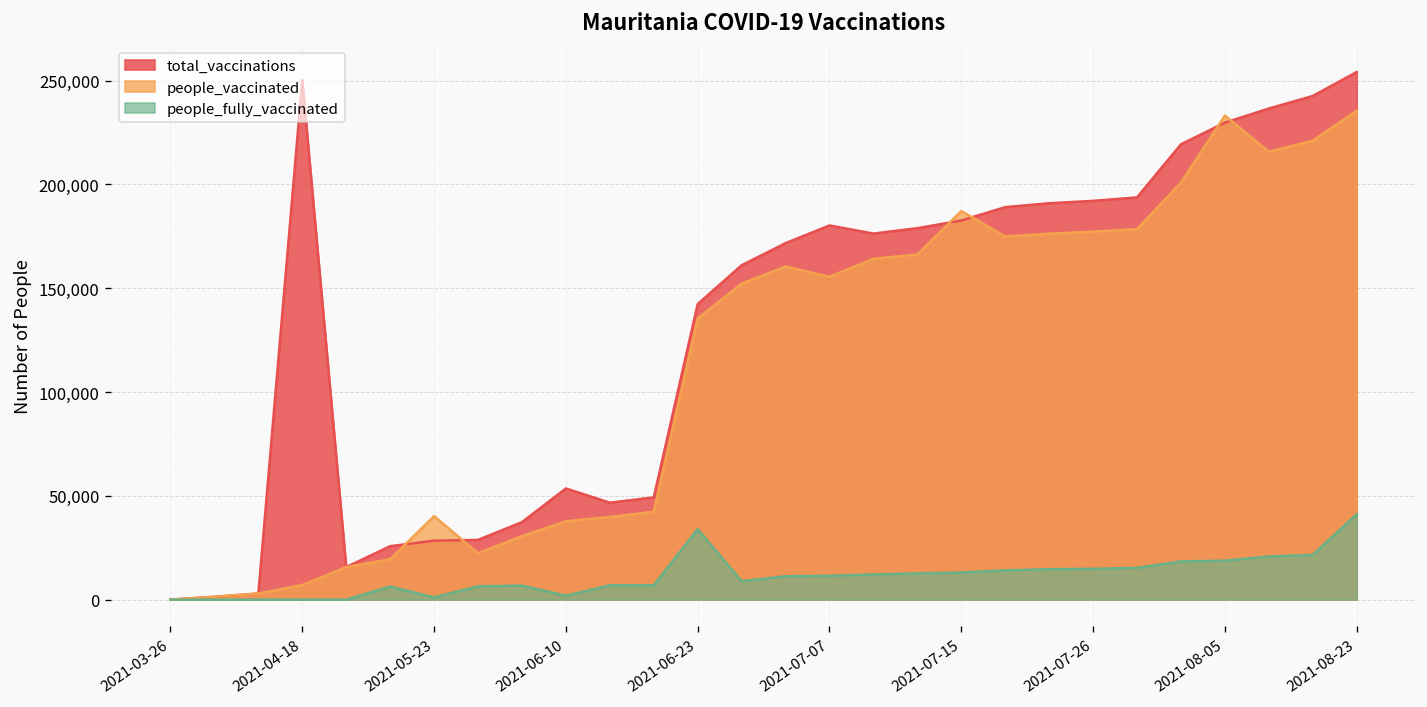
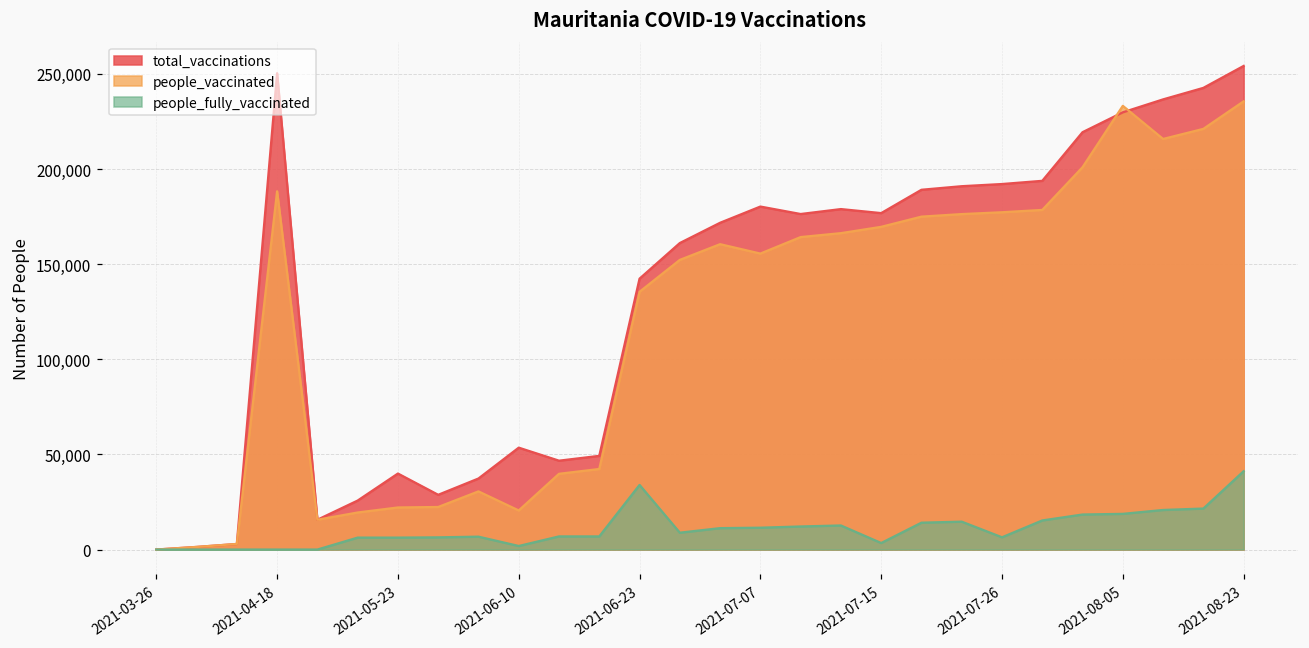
  {
    "total_vaccinations": {
-     "2021-05-23": "28,000",
+     "2021-05-23": "40,000",
      "2021-06-10": "54,000",
      "2021-06-23": "142,000",
      "2021-07-07": "180,000",
-     "2021-07-15": "183,000",
+     "2021-07-15": "177,000",
      "2021-07-26": "192,000",
      "2021-08-05": "230,000",
      "2021-08-23": "254,000"
    },
    "people_vaccinated": {
-     "2021-04-18": "7,000",
-     "2021-05-23": "40,000",
-     "2021-06-10": "38,000",
+     "2021-04-18": "188,000",
+     "2021-05-23": "22,000",
+     "2021-06-10": "21,000",
      "2021-06-23": "135,000",
      "2021-07-07": "156,000",
-     "2021-07-15": "187,000",
+     "2021-07-15": "170,000",
      "2021-07-26": "177,000",
      "2021-08-05": "233,000",
      "2021-08-23": "236,000"
    },
    "people_fully_vaccinated": {
      "2021-04-18": "0",
-     "2021-05-23": "1,000",
+     "2021-05-23": "6,000",
      "2021-06-10": "2,000",
      "2021-06-23": "34,000",
      "2021-07-07": "11,000",
-     "2021-07-15": "13,000",
-     "2021-07-26": "15,000",
+     "2021-07-15": "3,000",
+     "2021-07-26": "6,000",
      "2021-08-05": "19,000",
      "2021-08-23": "41,000"
    }
  }
